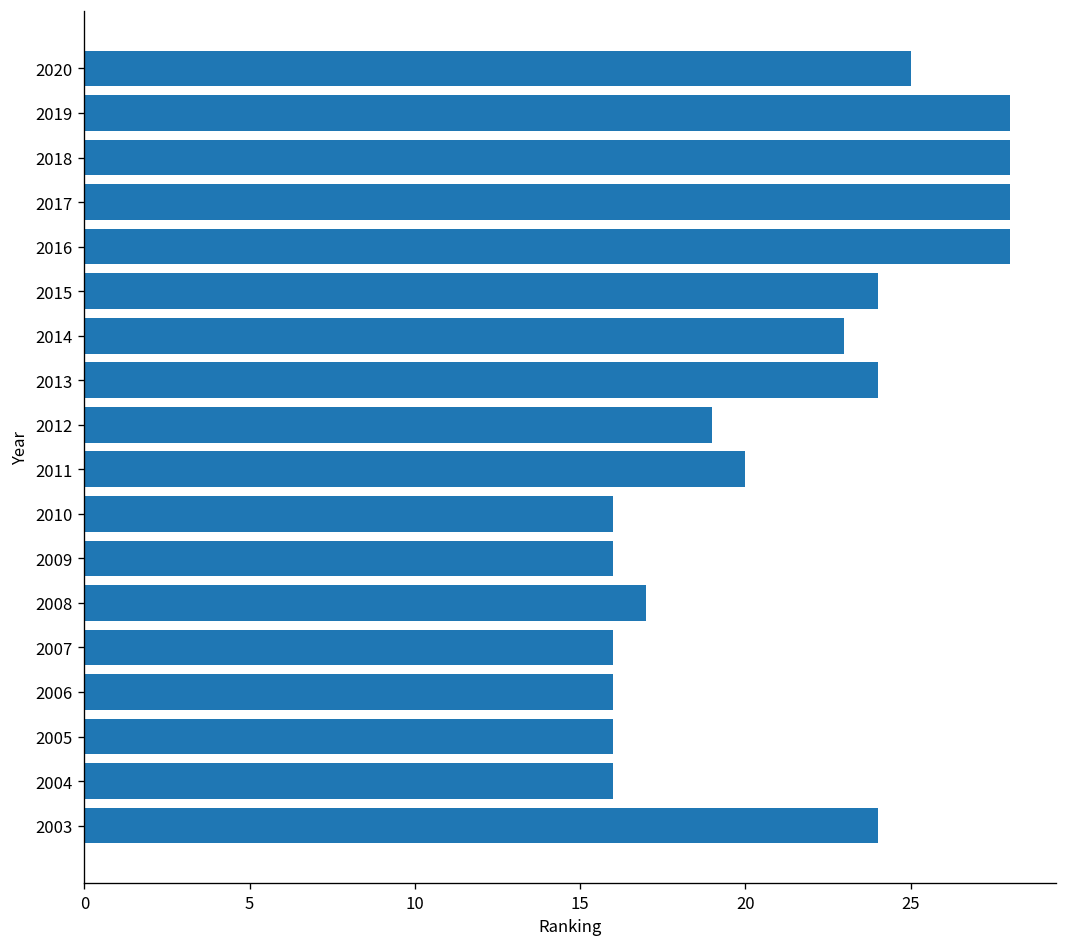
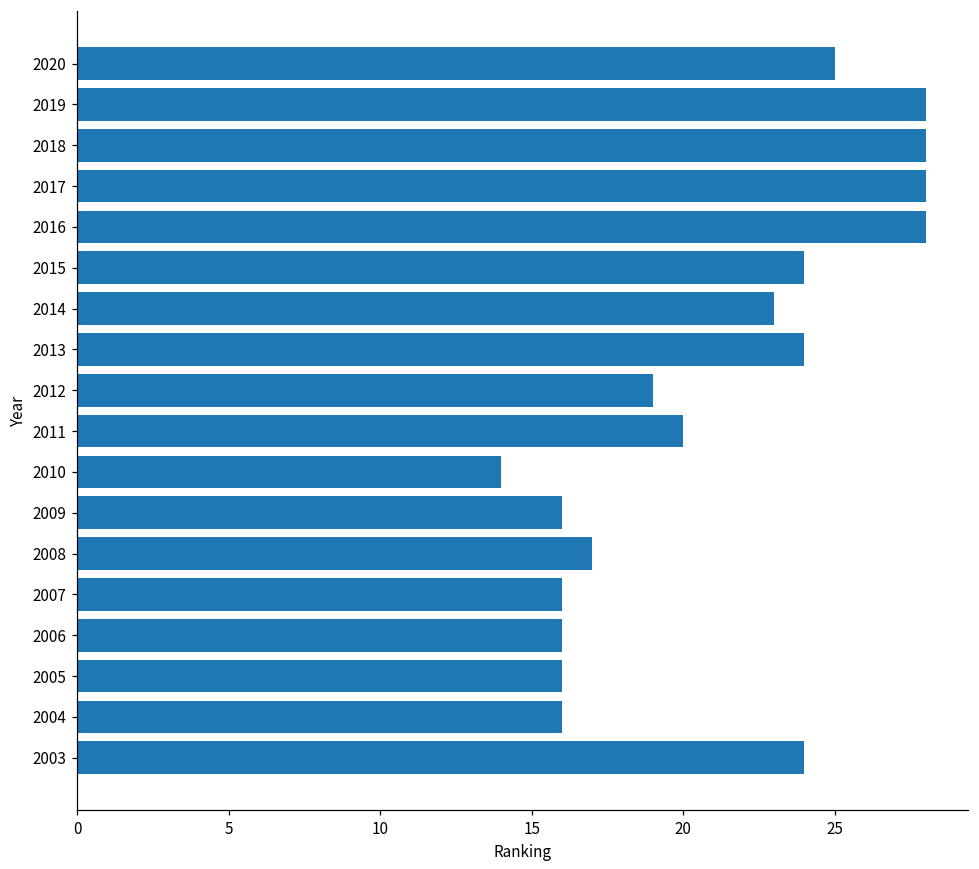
  {
    "2020": 25,
    "2019": 28,
    "2018": 28,
    "2017": 28,
    "2016": 28,
    "2015": 24,
    "2014": 23,
    "2013": 24,
    "2012": 19,
    "2011": 20,
-   "2010": 16,
+   "2010": 14,
    "2009": 16,
    "2008": 17,
    "2007": 16,
    "2006": 16,
    "2005": 16,
    "2004": 16,
    "2003": 24
  }
